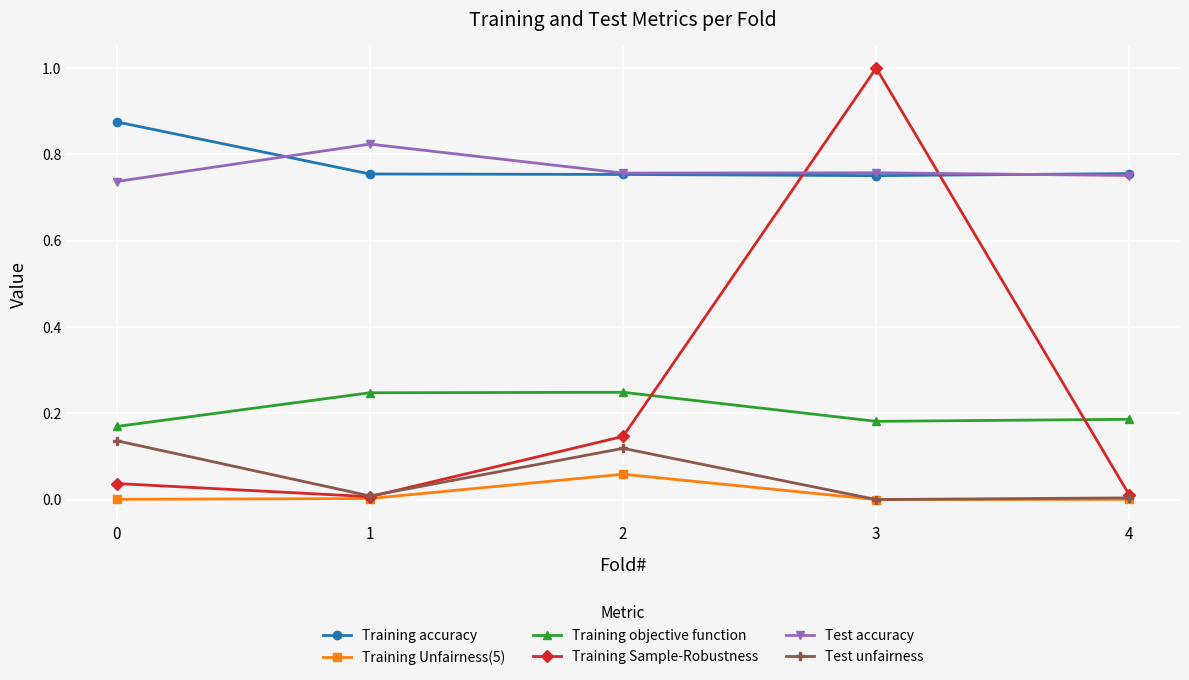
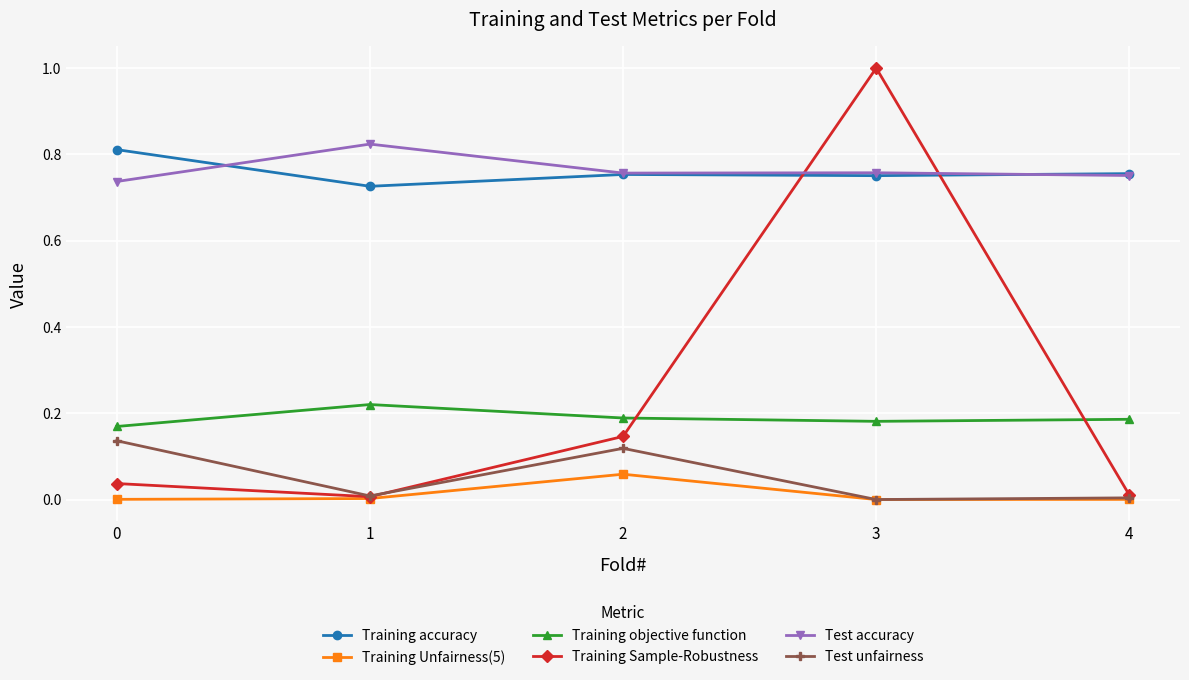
  {
    "Training accuracy": {
-     "0": 0.88,
-     "1": 0.75,
+     "0": 0.81,
+     "1": 0.73,
      "3": 0.75
    },
    "Training Unfairness(5)": {
      "0": 0.00,
      "2": 0.06
    },
    "Training objective function": {
      "0": 0.17,
-     "1": 0.25,
-     "2": 0.25,
+     "1": 0.22,
+     "2": 0.19,
      "3": 0.18,
      "4": 0.19
    },
    "Training Sample-Robustness": {
      "0": 0.04,
      "2": 0.15,
      "3": 1.00,
      "4": 0.01
    },
    "Test accuracy": {
      "0": 0.74,
      "1": 0.82,
      "3": 0.76
    },
    "Test unfairness": {
      "0": 0.14,
      "2": 0.12
    }
  }
